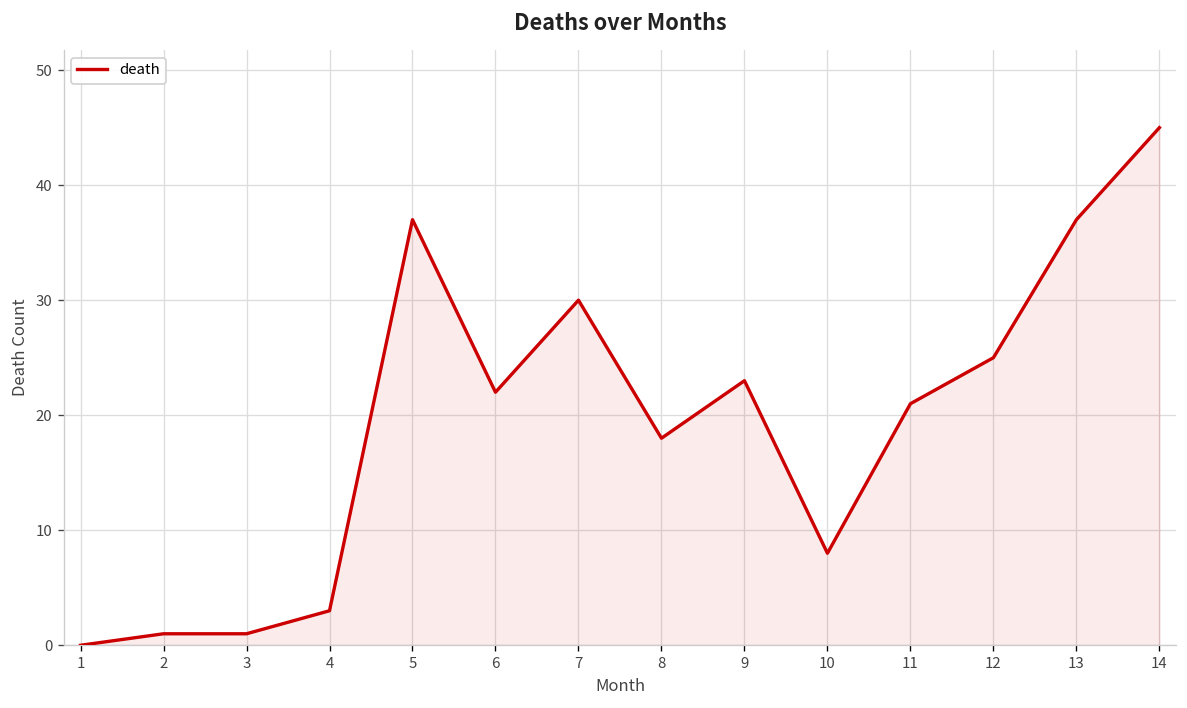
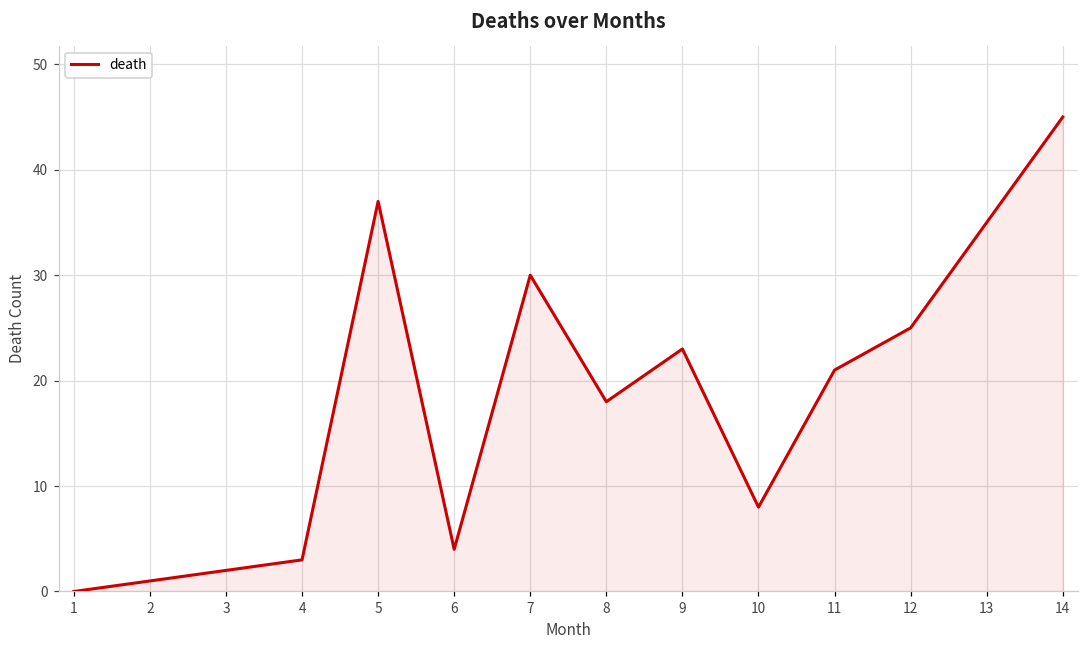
  {
    "1": 0,
    "2": 1,
-   "3": 1,
+   "3": 2,
    "4": 3,
    "5": 37,
-   "6": 22,
+   "6": 4,
    "7": 30,
    "8": 18,
    "9": 23,
    "10": 8,
    "11": 21,
    "12": 25,
-   "13": 37,
+   "13": 35,
    "14": 45
  }
